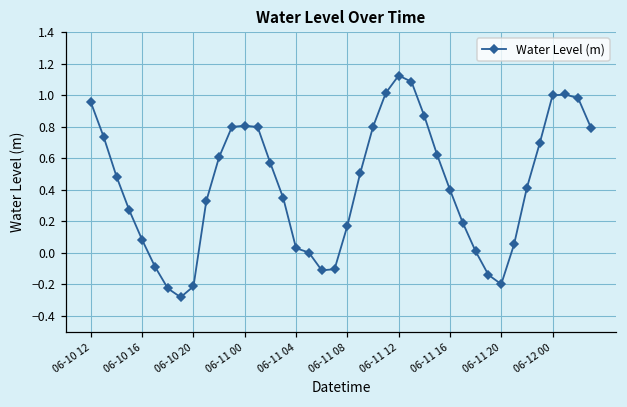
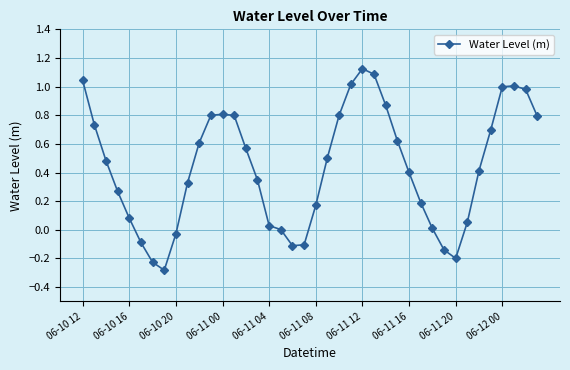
  {
-   "06-10 12": 0.95,
+   "06-10 12": 1.04,
    "06-10 16": 0.08,
-   "06-10 20": -0.21,
+   "06-10 20": -0.03,
    "06-11 00": 0.81,
    "06-11 04": 0.03,
    "06-11 08": 0.17,
    "06-11 12": 1.13,
    "06-11 16": 0.40,
    "06-11 20": -0.20,
    "06-12 00": 1.00
  }
